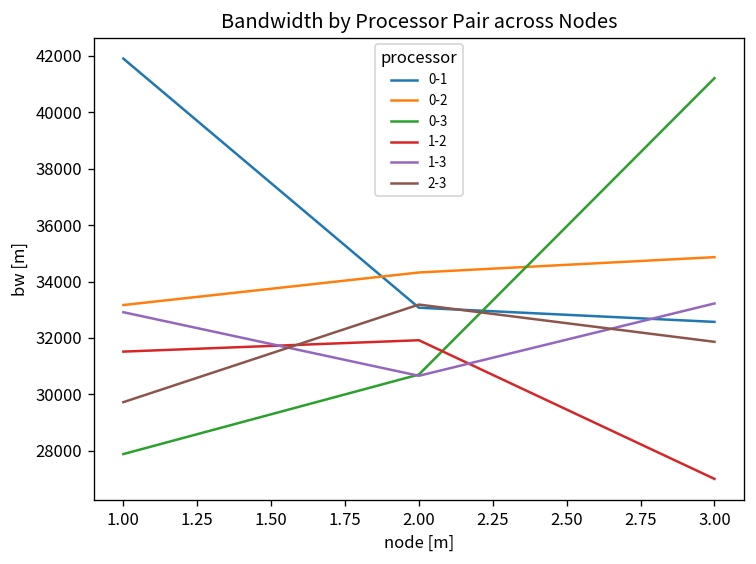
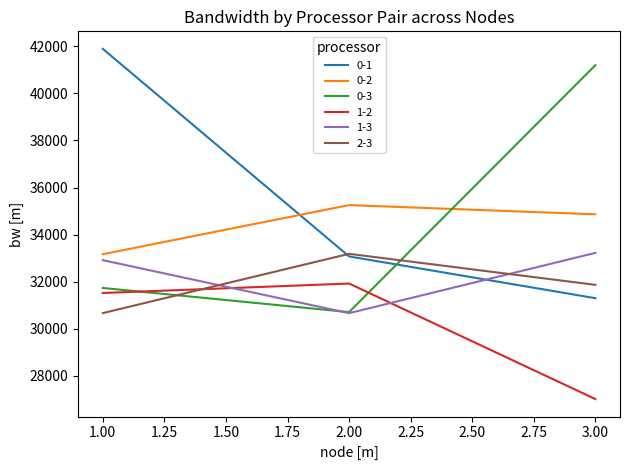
  {
    "0-1": {
      "1.00": 41900,
      "2.00": 33100,
-     "3.00": 32600
+     "3.00": 31300
    },
    "0-2": {
      "1.00": 33200,
-     "2.00": 34300,
+     "2.00": 35300,
      "3.00": 34900
    },
    "0-3": {
-     "1.00": 27900,
+     "1.00": 31700,
      "3.00": 41200
    },
    "1-2": {
      "1.00": 31500,
      "2.00": 31900,
      "3.00": 27000
    },
    "1-3": {
      "1.00": 32900,
      "3.00": 33200
    },
    "2-3": {
-     "1.00": 29700,
+     "1.00": 30700,
      "2.00": 33200,
      "3.00": 31900
    }
  }
